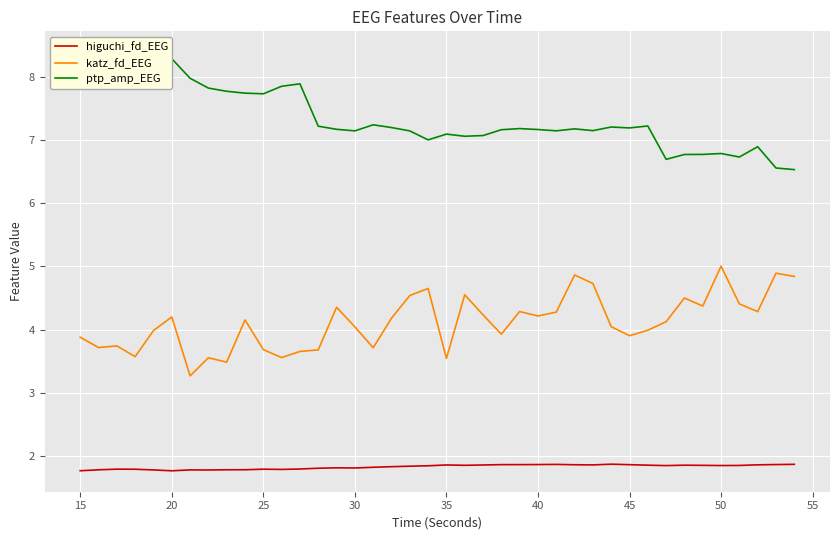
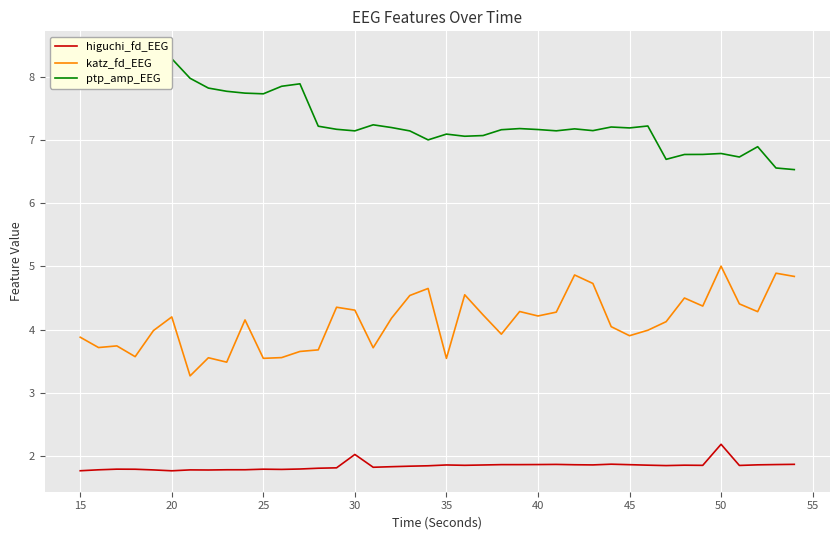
  {
    "higuchi_fd_EEG": {
      "15": 1.8,
      "20": 1.8,
      "25": 1.8,
-     "30": 1.8,
+     "30": 2.0,
      "35": 1.9,
      "40": 1.9,
      "45": 1.9,
-     "50": 1.9
+     "50": 2.2
    },
    "katz_fd_EEG": {
      "15": 3.9,
      "20": 4.2,
-     "25": 3.7,
-     "30": 4.0,
+     "25": 3.5,
+     "30": 4.3,
      "35": 3.5,
      "40": 4.2,
      "45": 3.9,
      "50": 5.0
    },
    "ptp_amp_EEG": {
      "25": 7.7,
      "30": 7.1,
      "35": 7.1,
      "40": 7.2,
      "45": 7.2,
      "50": 6.8
    }
  }
